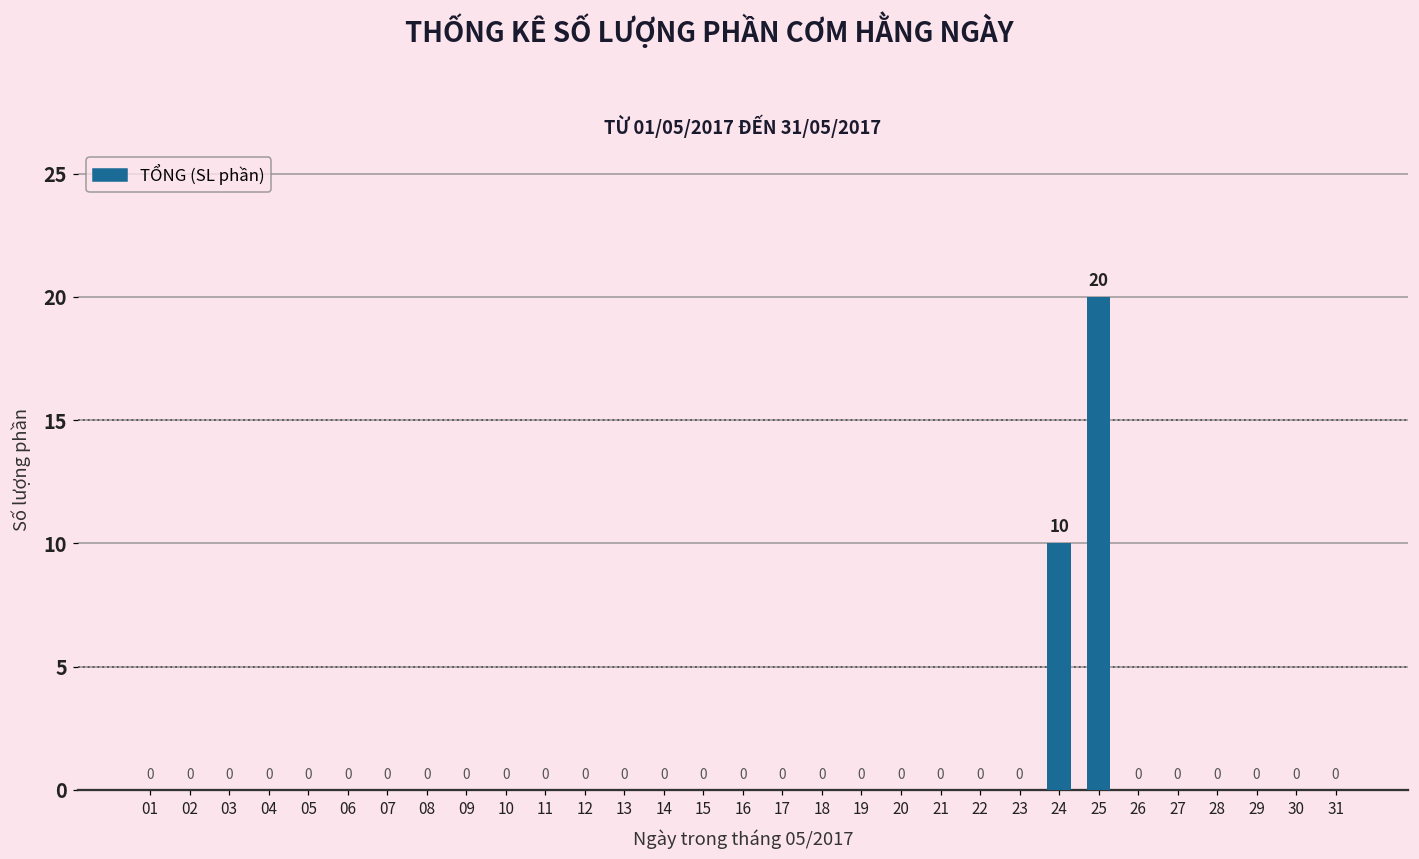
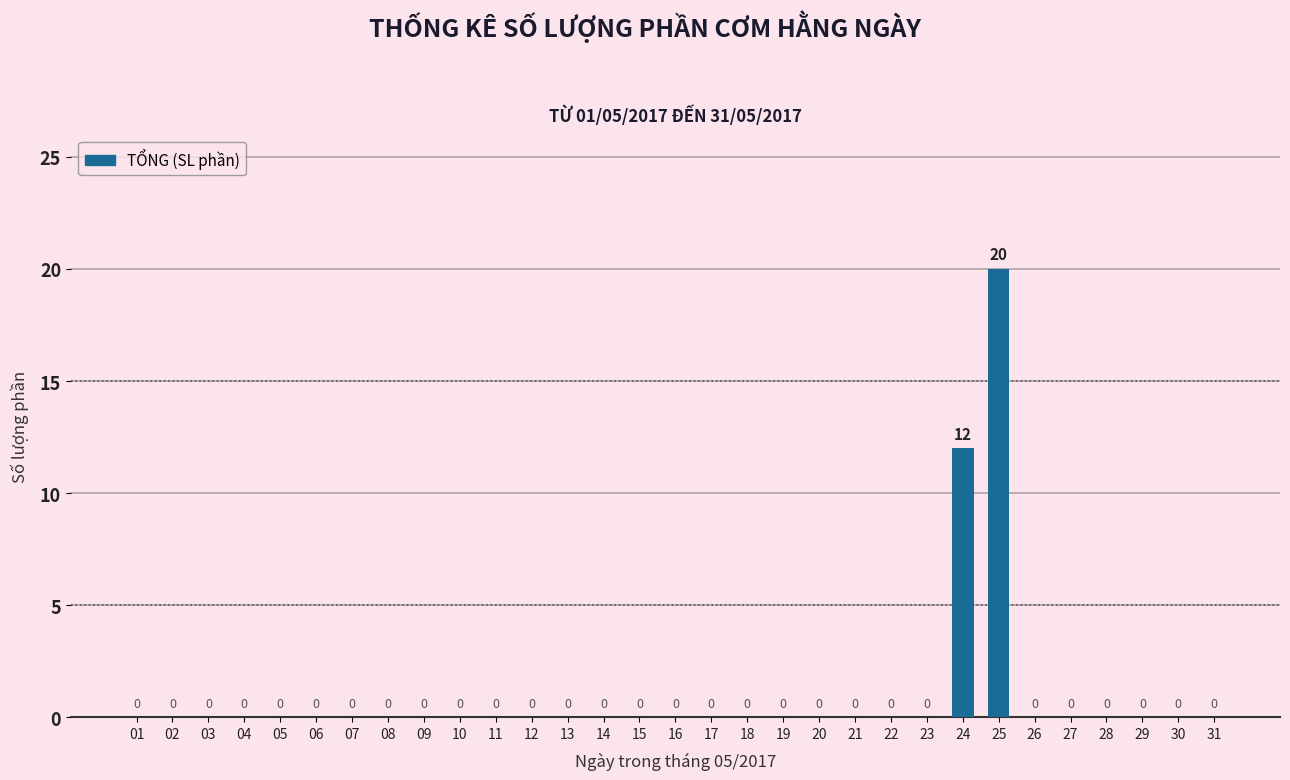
  {
    "01": 0,
    "02": 0,
    "03": 0,
    "04": 0,
    "05": 0,
    "06": 0,
    "07": 0,
    "08": 0,
    "09": 0,
    "10": 0,
    "11": 0,
    "12": 0,
    "13": 0,
    "14": 0,
    "15": 0,
    "16": 0,
    "17": 0,
    "18": 0,
    "19": 0,
    "20": 0,
    "21": 0,
    "22": 0,
    "23": 0,
-   "24": 10,
+   "24": 12,
    "25": 20,
    "26": 0,
    "27": 0,
    "28": 0,
    "29": 0,
    "30": 0,
    "31": 0
  }
